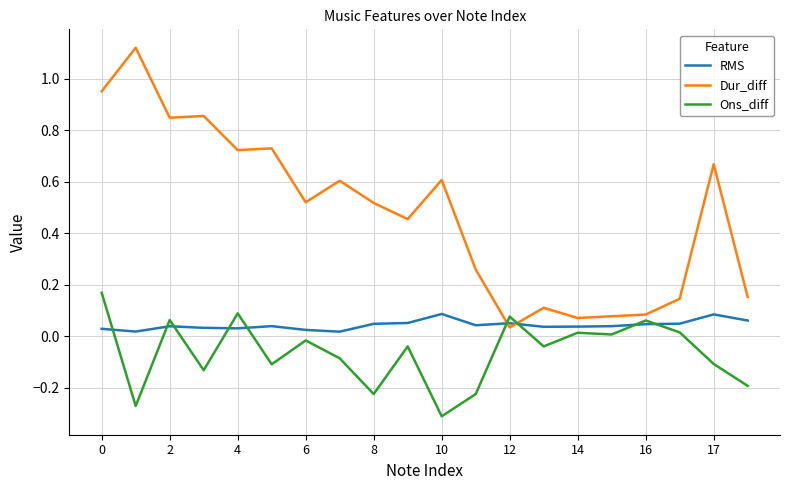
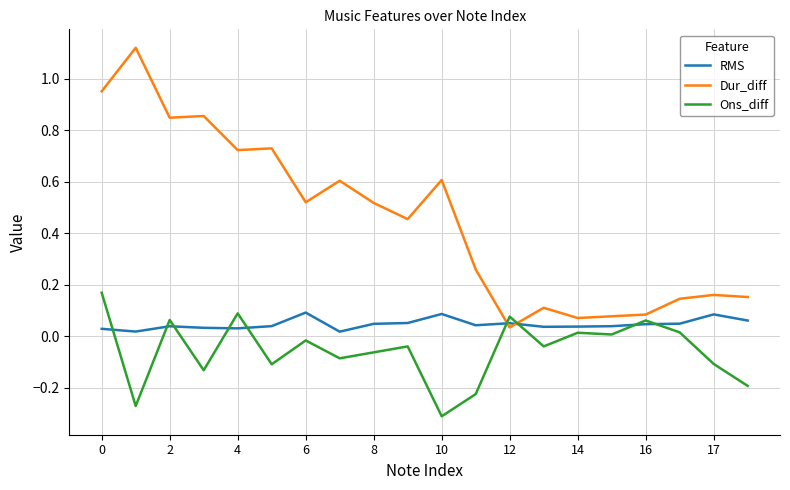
  {
    "RMS": {
      "0": 0.03,
      "2": 0.04,
      "4": 0.03,
-     "6": 0.02,
+     "6": 0.09,
      "8": 0.05,
      "10": 0.09,
      "12": 0.05,
      "14": 0.04,
      "16": 0.05,
      "17": 0.08
    },
    "Dur_diff": {
      "0": 0.95,
      "2": 0.85,
      "4": 0.72,
      "6": 0.52,
      "8": 0.52,
      "10": 0.61,
      "12": 0.03,
      "14": 0.07,
      "16": 0.08,
-     "17": 0.67
+     "17": 0.16
    },
    "Ons_diff": {
      "0": 0.17,
      "2": 0.06,
      "4": 0.09,
      "6": -0.02,
-     "8": -0.22,
+     "8": -0.06,
      "10": -0.31,
      "12": 0.08,
      "14": 0.01,
      "16": 0.06,
      "17": -0.11
    }
  }
